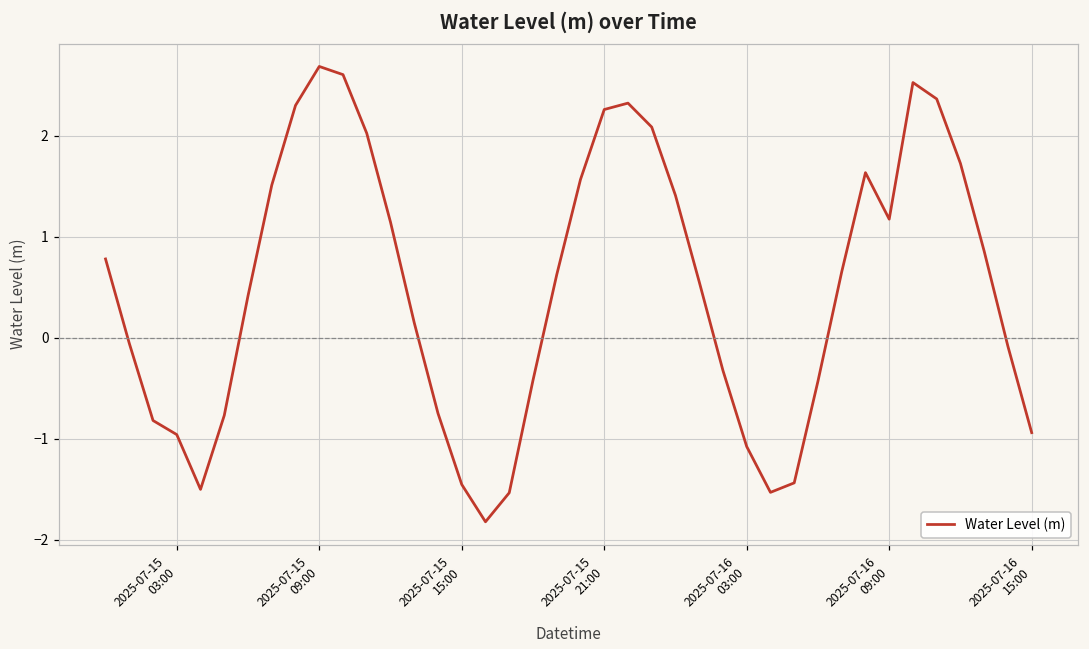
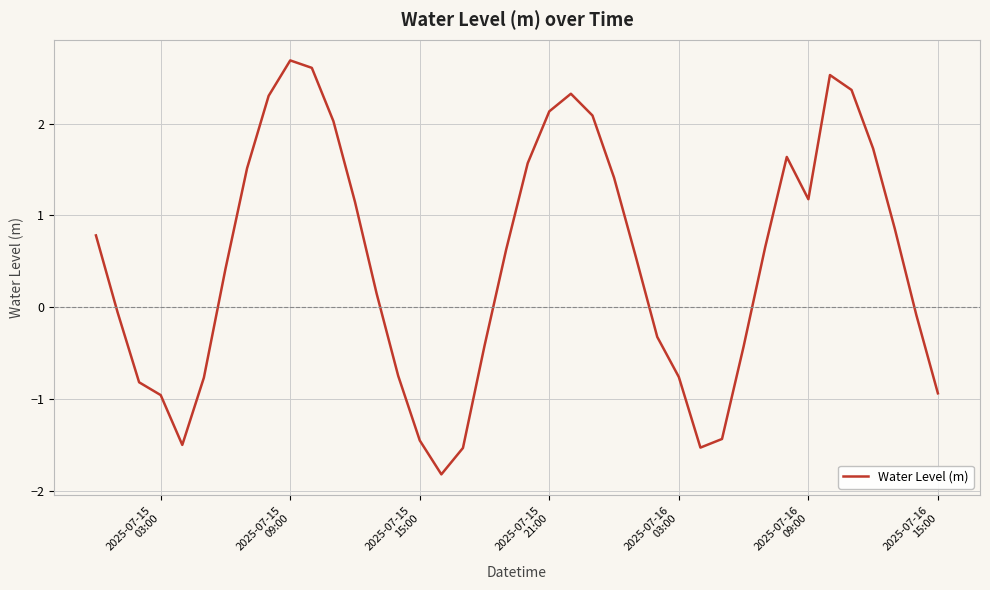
  {
    "2025-07-15 03:00": -1.0,
    "2025-07-15 09:00": 2.7,
    "2025-07-15 15:00": -1.5,
-   "2025-07-15 21:00": 2.3,
-   "2025-07-16 03:00": -1.1,
+   "2025-07-15 21:00": 2.1,
+   "2025-07-16 03:00": -0.8,
    "2025-07-16 09:00": 1.2,
    "2025-07-16 15:00": -0.9
  }
